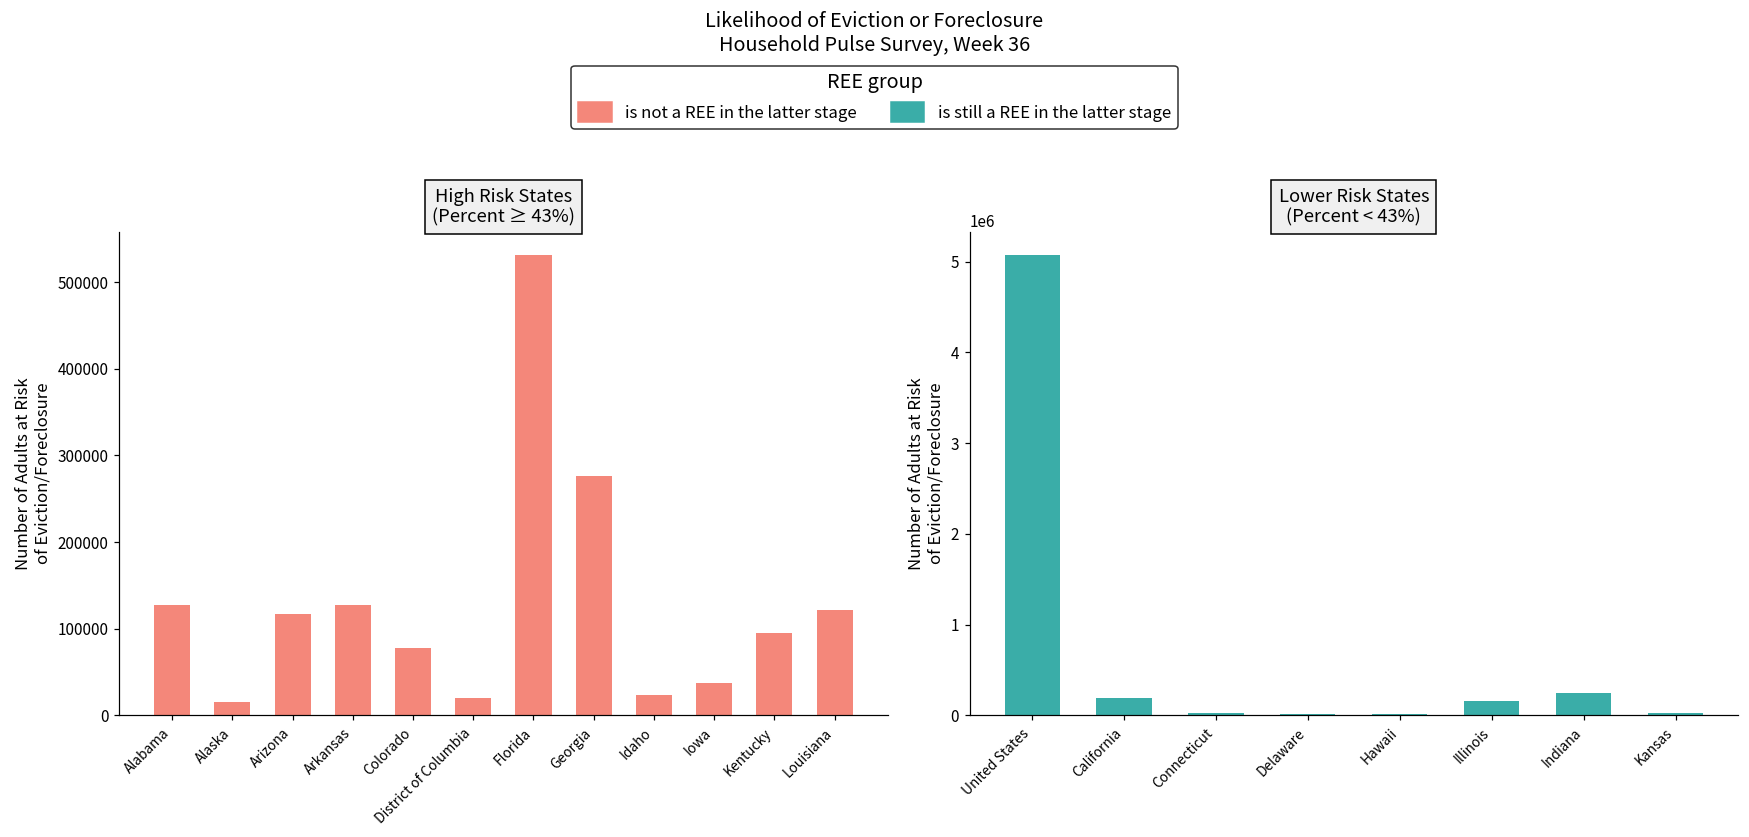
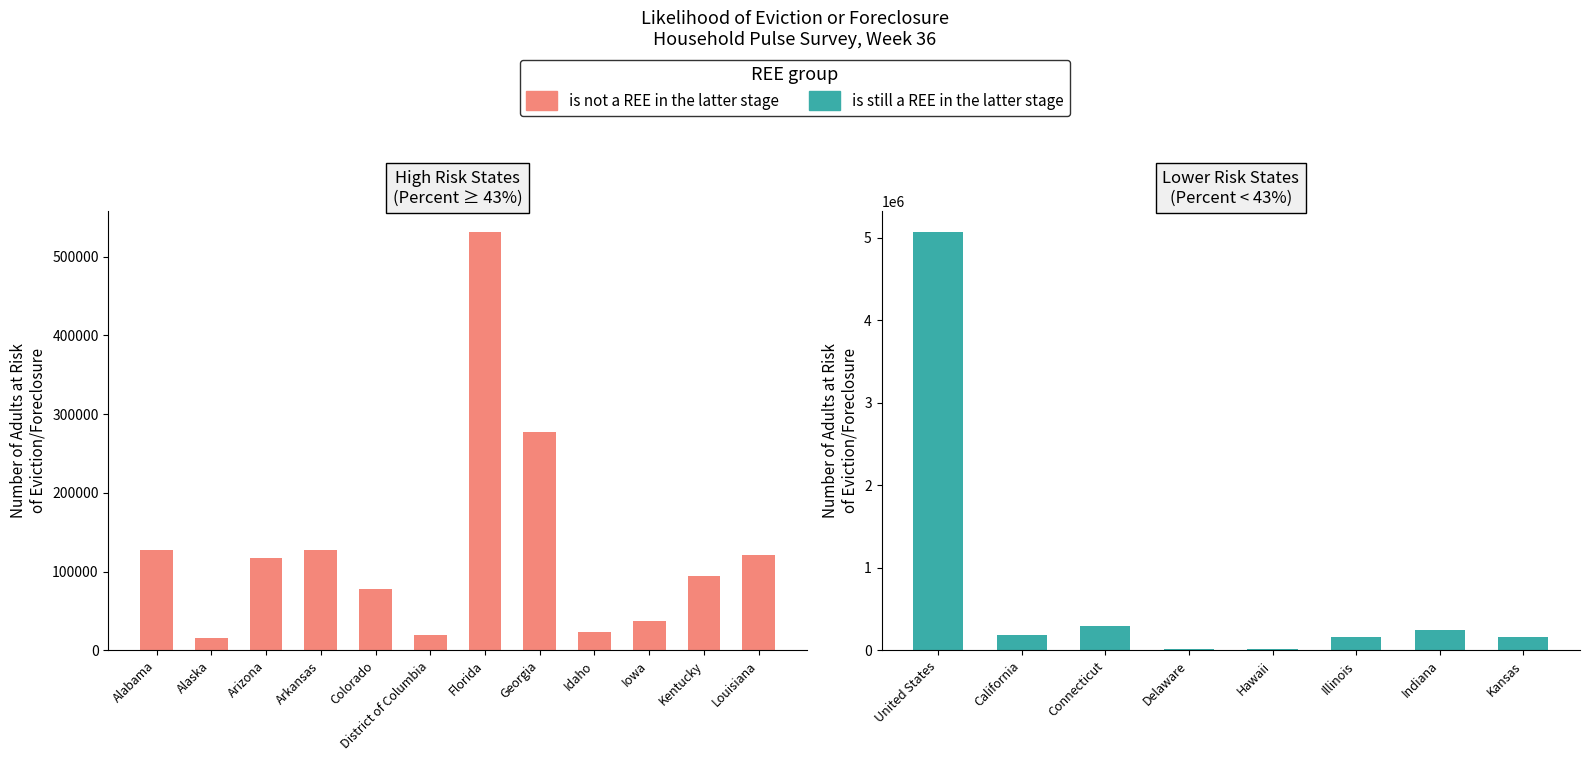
  {
    "Lower Risk States (Percent < 43%)": {
      "United States": 5100000,
      "California": 200000,
-     "Connecticut": 0,
+     "Connecticut": 300000,
      "Illinois": 200000,
      "Indiana": 200000,
-     "Kansas": 0
+     "Kansas": 200000
    }
  }
